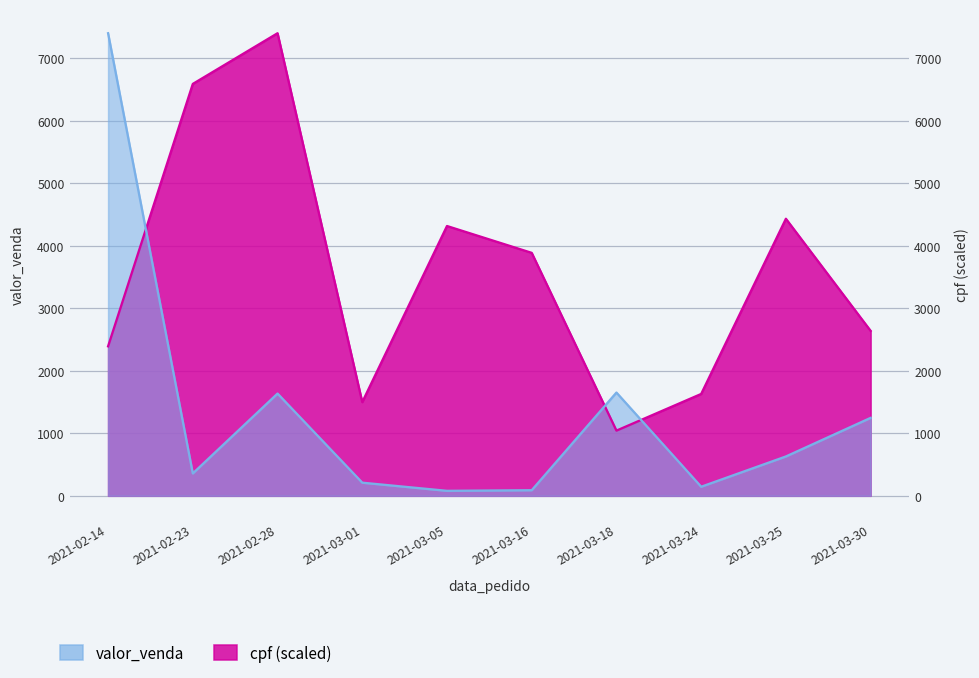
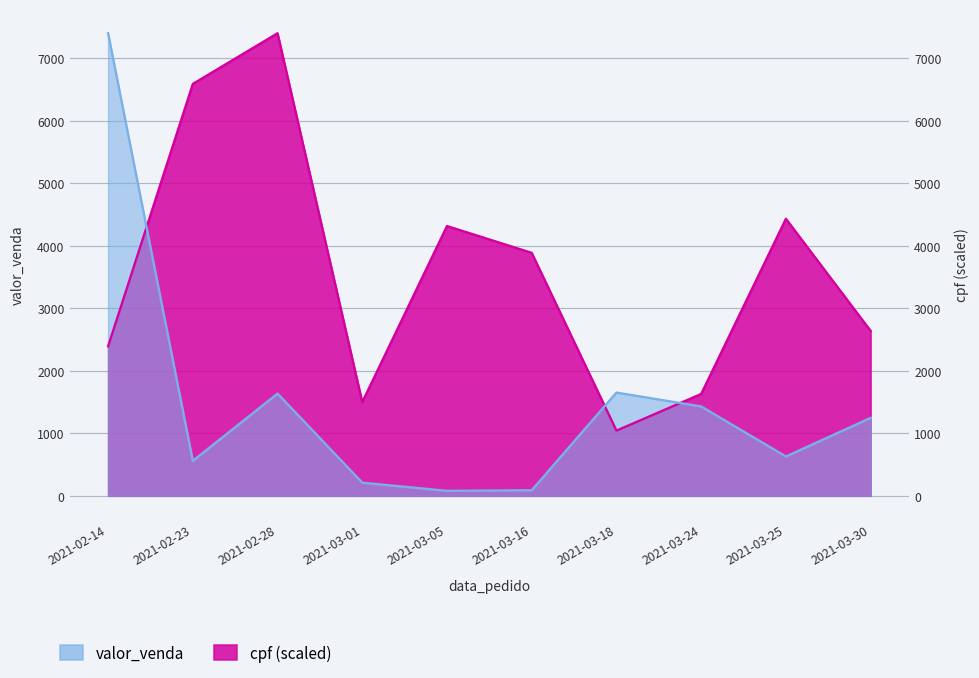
  {
    "cpf (scaled)": {
      "2021-02-14": 2400,
      "2021-02-23": 6600,
      "2021-02-28": 7400,
      "2021-03-01": 1500,
      "2021-03-05": 4300,
      "2021-03-16": 3900,
      "2021-03-18": 1000,
      "2021-03-24": 1600,
      "2021-03-25": 4400,
      "2021-03-30": 2600
    },
    "valor_venda": {
      "2021-02-14": 7400,
-     "2021-02-23": 400,
+     "2021-02-23": 600,
      "2021-02-28": 1600,
      "2021-03-01": 200,
      "2021-03-05": 100,
      "2021-03-16": 100,
      "2021-03-18": 1700,
-     "2021-03-24": 100,
+     "2021-03-24": 1400,
      "2021-03-25": 600,
      "2021-03-30": 1200
    }
  }
